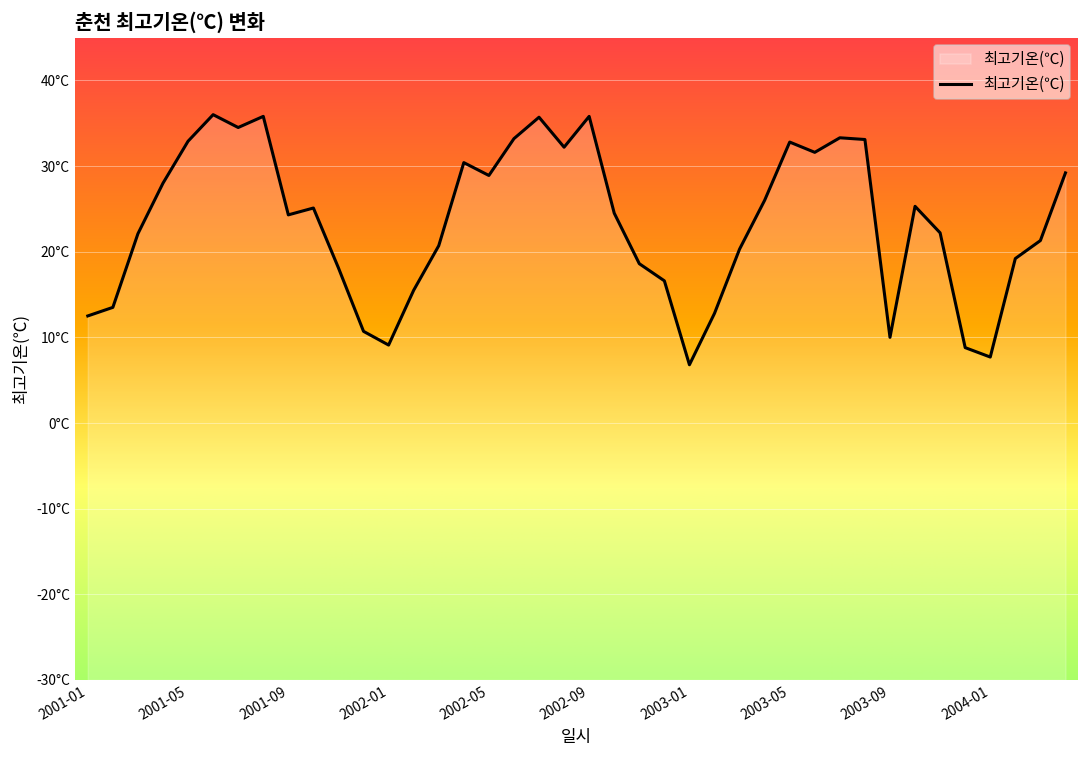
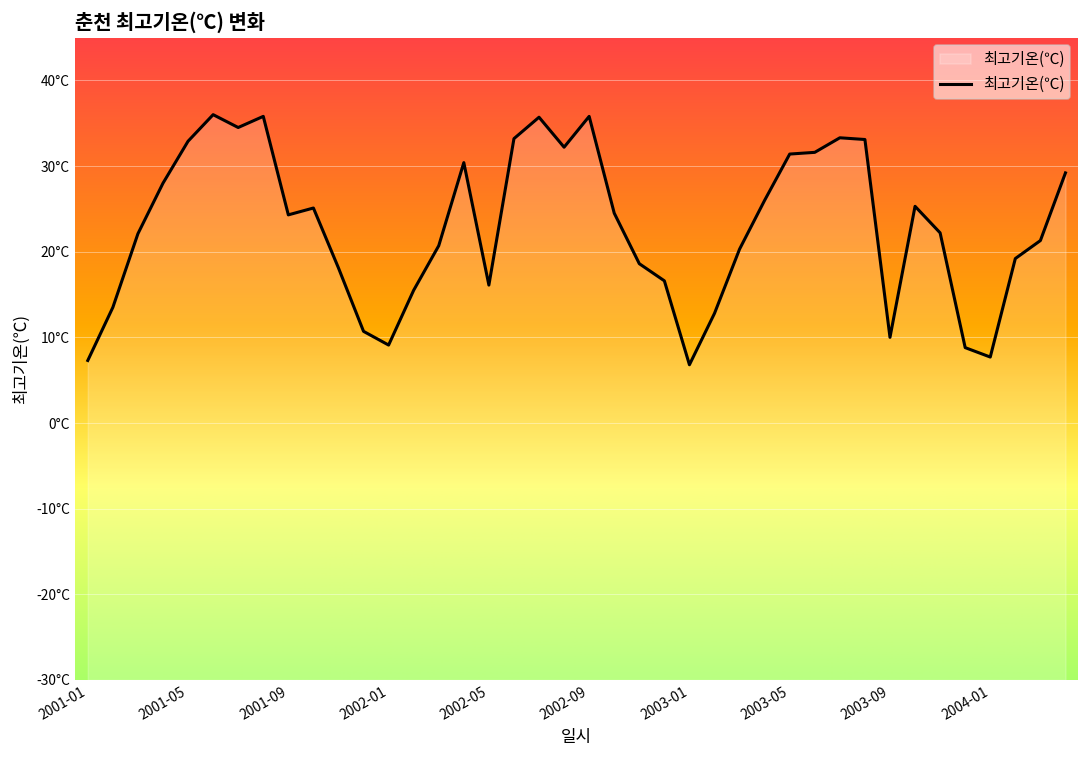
  {
-   "2001-01": "13°C",
+   "2001-01": "7°C",
    "2001-05": "33°C",
    "2001-09": "24°C",
    "2002-01": "9°C",
-   "2002-05": "29°C",
+   "2002-05": "16°C",
    "2002-09": "36°C",
    "2003-01": "7°C",
-   "2003-05": "33°C",
+   "2003-05": "31°C",
    "2003-09": "10°C",
    "2004-01": "8°C"
  }
